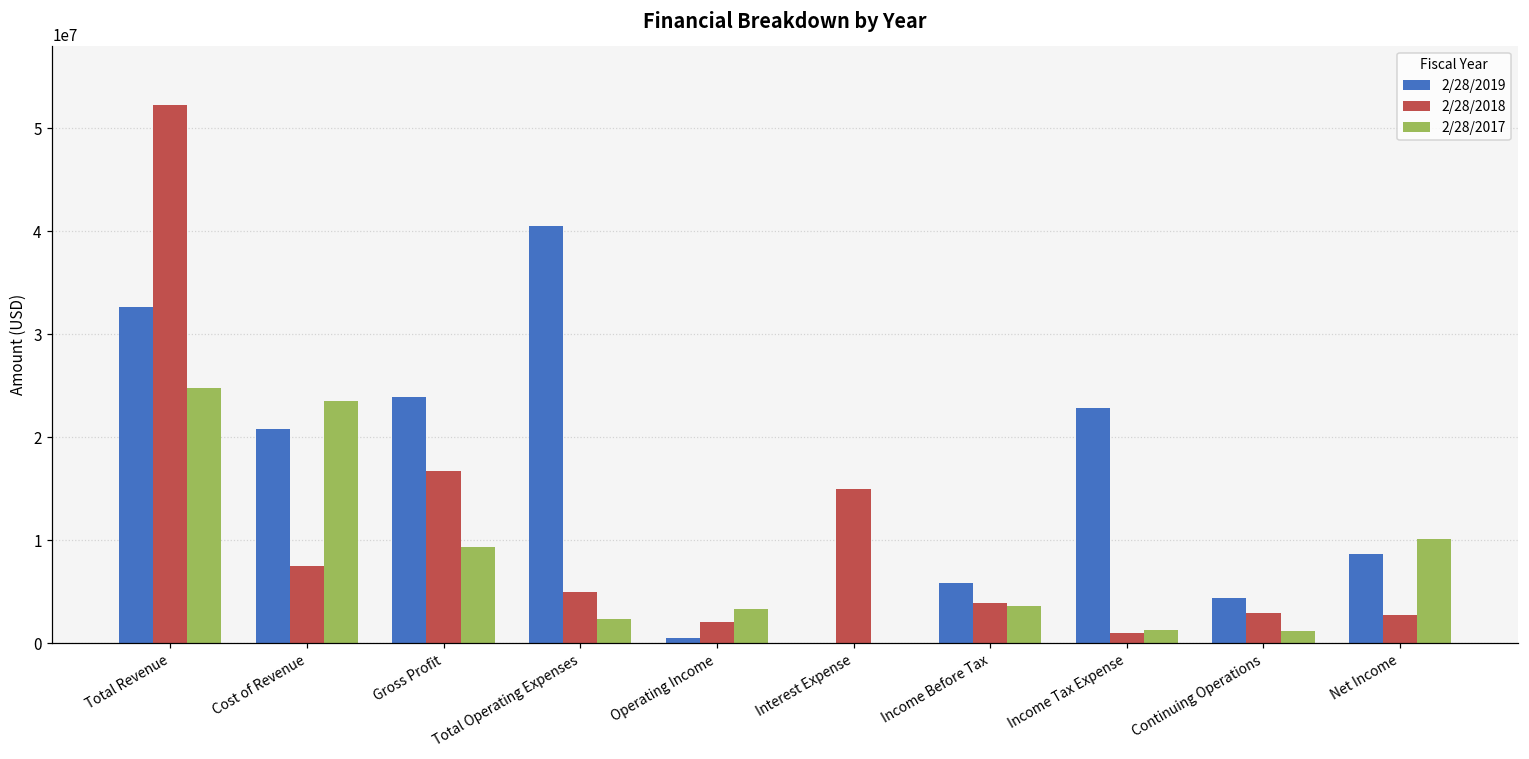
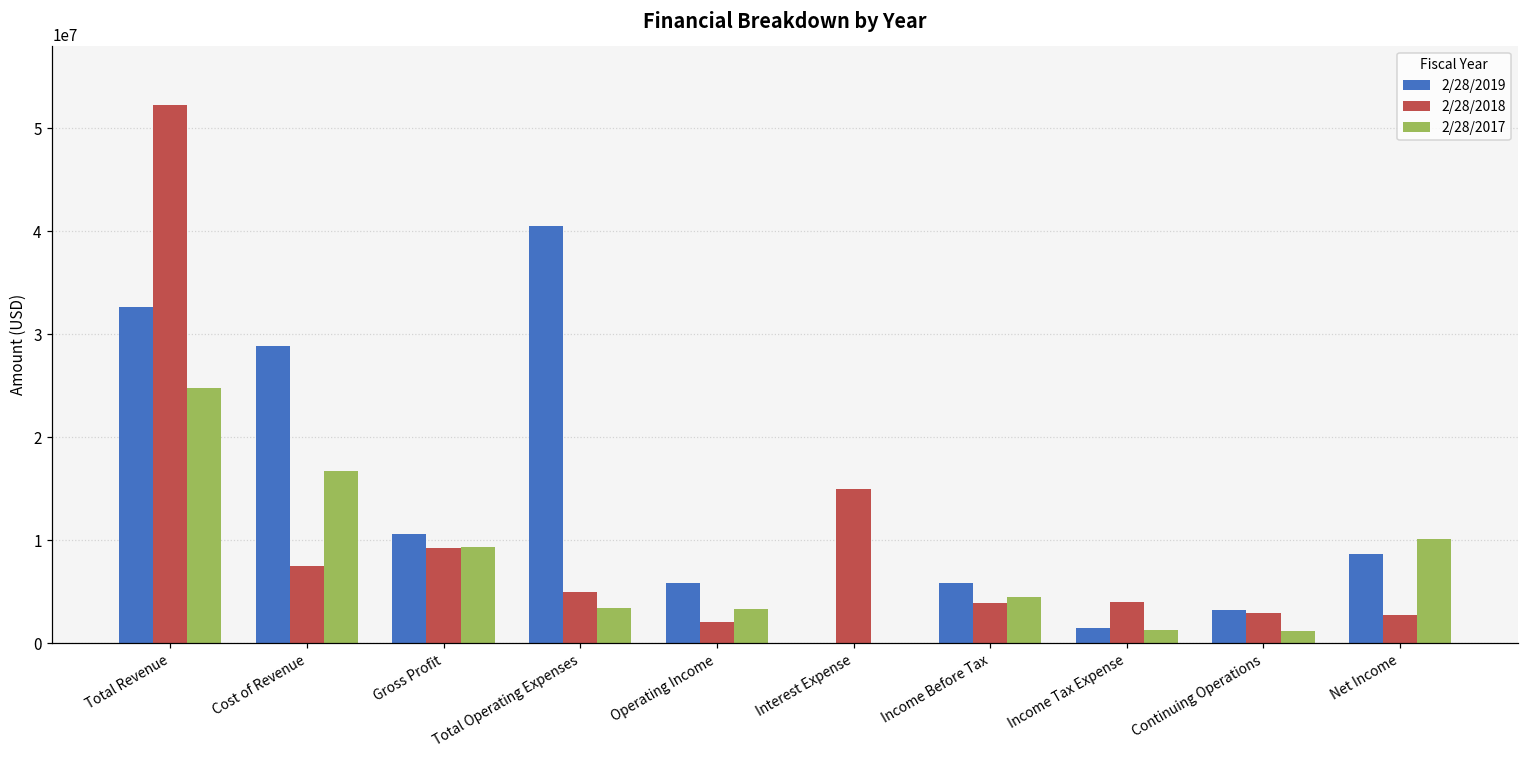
  {
    "2/28/2019": {
      "Total Revenue": 33000000,
-     "Cost of Revenue": 21000000,
-     "Gross Profit": 24000000,
+     "Cost of Revenue": 29000000,
+     "Gross Profit": 11000000,
      "Total Operating Expenses": 40000000,
-     "Operating Income": 0,
+     "Operating Income": 6000000,
      "Income Before Tax": 6000000,
-     "Income Tax Expense": 23000000,
-     "Continuing Operations": 4000000,
+     "Income Tax Expense": 1000000,
+     "Continuing Operations": 3000000,
      "Net Income": 9000000
    },
    "2/28/2018": {
      "Total Revenue": 52000000,
      "Cost of Revenue": 7000000,
-     "Gross Profit": 17000000,
+     "Gross Profit": 9000000,
      "Total Operating Expenses": 5000000,
      "Operating Income": 2000000,
      "Interest Expense": 15000000,
      "Income Before Tax": 4000000,
-     "Income Tax Expense": 1000000,
+     "Income Tax Expense": 4000000,
      "Continuing Operations": 3000000,
      "Net Income": 3000000
    },
    "2/28/2017": {
      "Total Revenue": 25000000,
-     "Cost of Revenue": 23000000,
+     "Cost of Revenue": 17000000,
      "Gross Profit": 9000000,
-     "Total Operating Expenses": 2000000,
+     "Total Operating Expenses": 3000000,
      "Operating Income": 3000000,
-     "Income Before Tax": 3600000,
+     "Income Before Tax": 4500000,
      "Income Tax Expense": 1000000,
      "Continuing Operations": 1000000,
      "Net Income": 10000000
    }
  }
